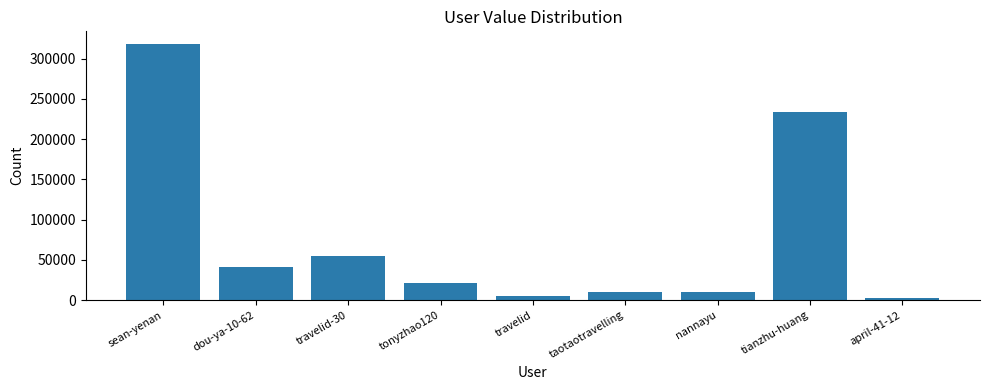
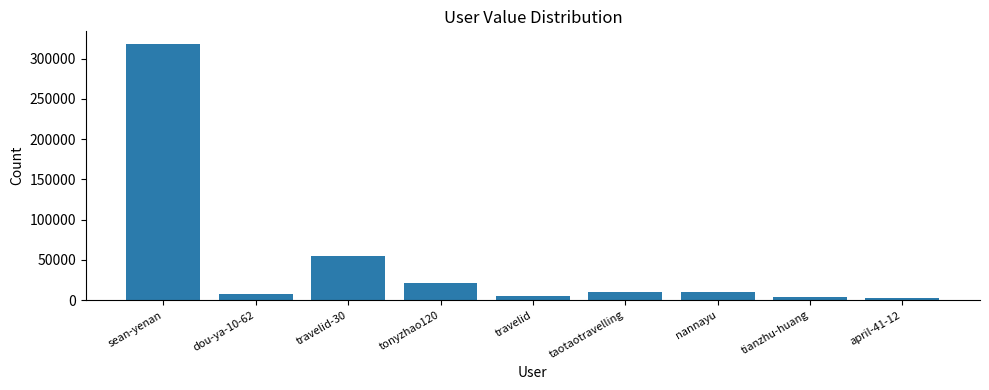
  {
    "sean-yenan": 320000,
-   "dou-ya-10-62": 40000,
+   "dou-ya-10-62": 10000,
    "travelid-30": 50000,
    "tonyzhao120": 20000,
    "travelid": 0,
    "taotaotravelling": 10000,
    "nannayu": 10000,
-   "tianzhu-huang": 230000
+   "tianzhu-huang": 0
  }
